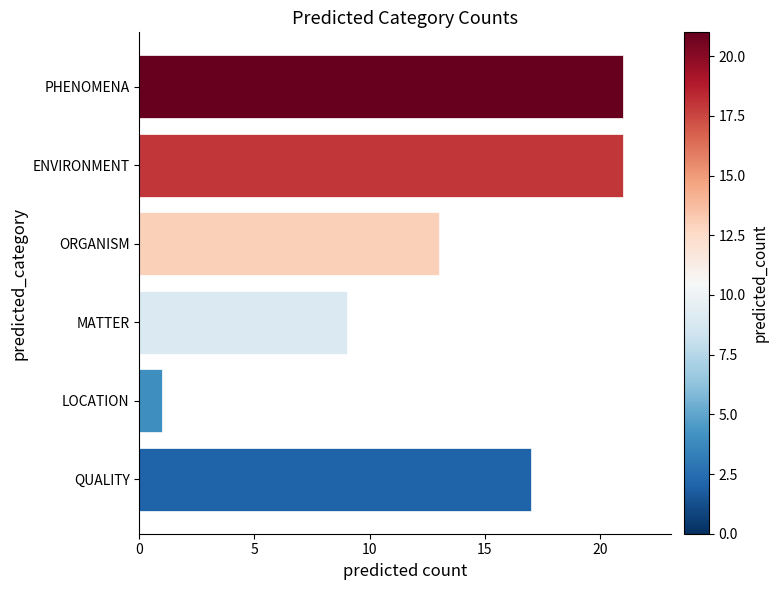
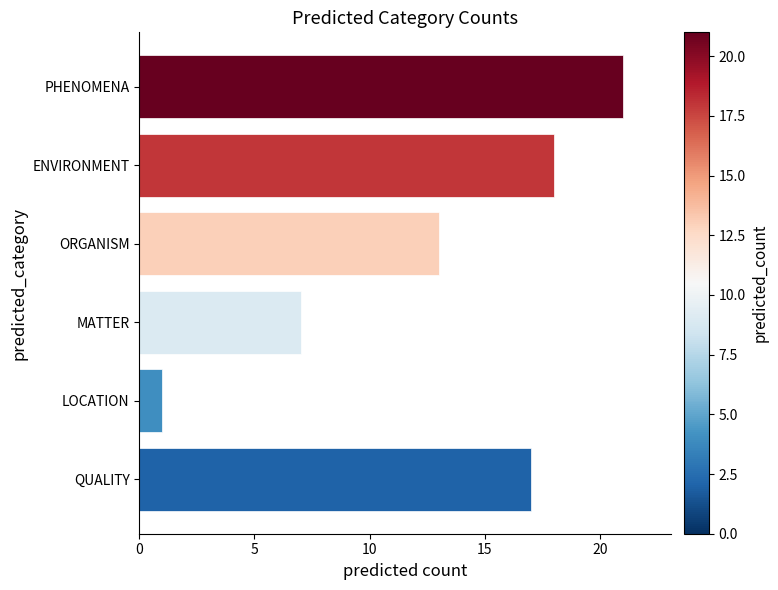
  {
    "PHENOMENA": 21,
-   "ENVIRONMENT": 21,
+   "ENVIRONMENT": 18,
    "ORGANISM": 13,
-   "MATTER": 9,
+   "MATTER": 7,
    "LOCATION": 1,
    "QUALITY": 17
  }
